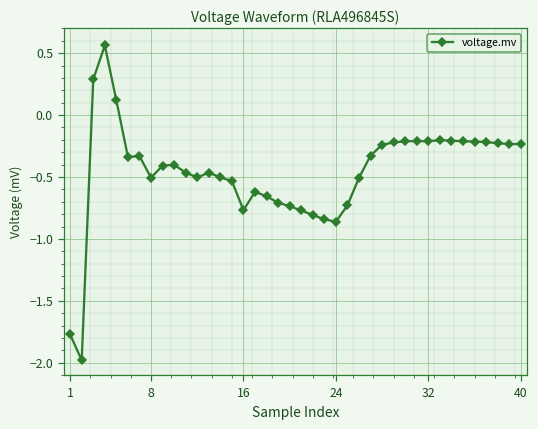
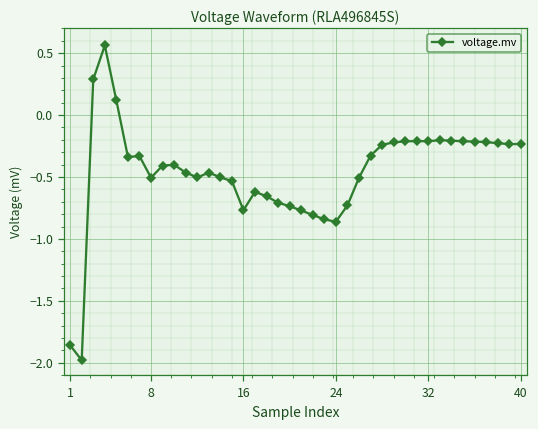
  {
-   "1": -1.77,
+   "1": -1.86,
    "8": -0.51,
    "16": -0.77,
    "24": -0.86,
    "32": -0.21,
    "40": -0.23
  }
